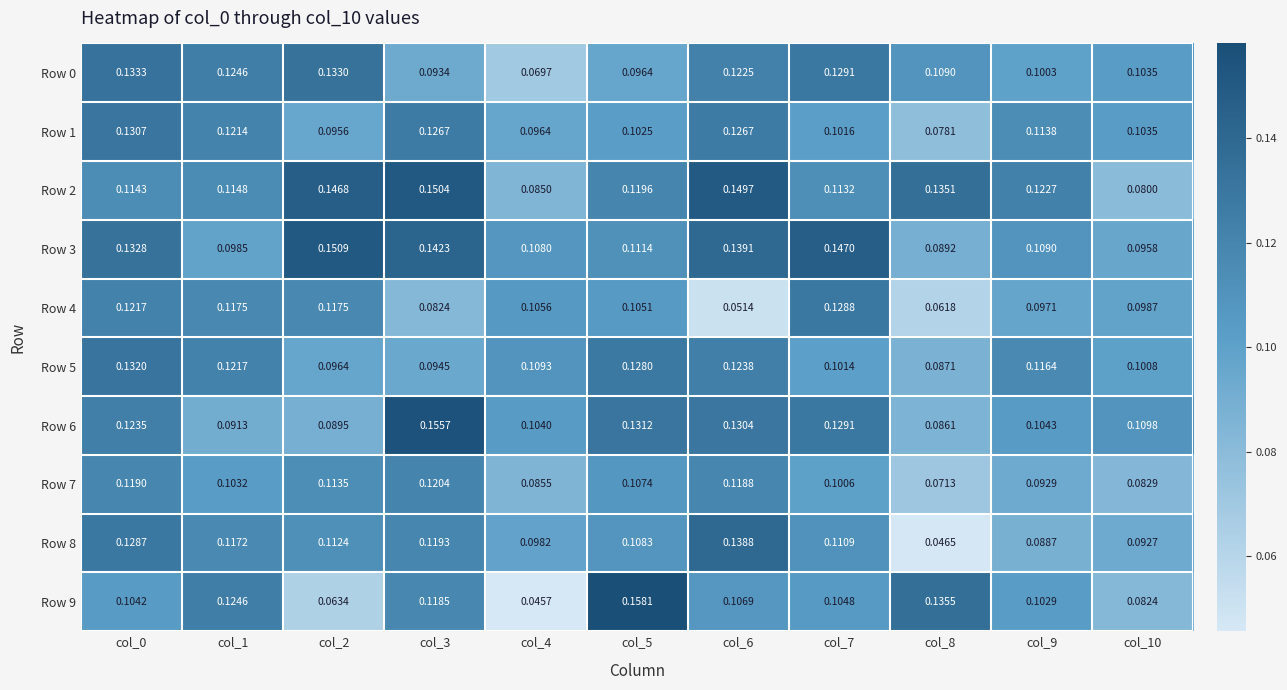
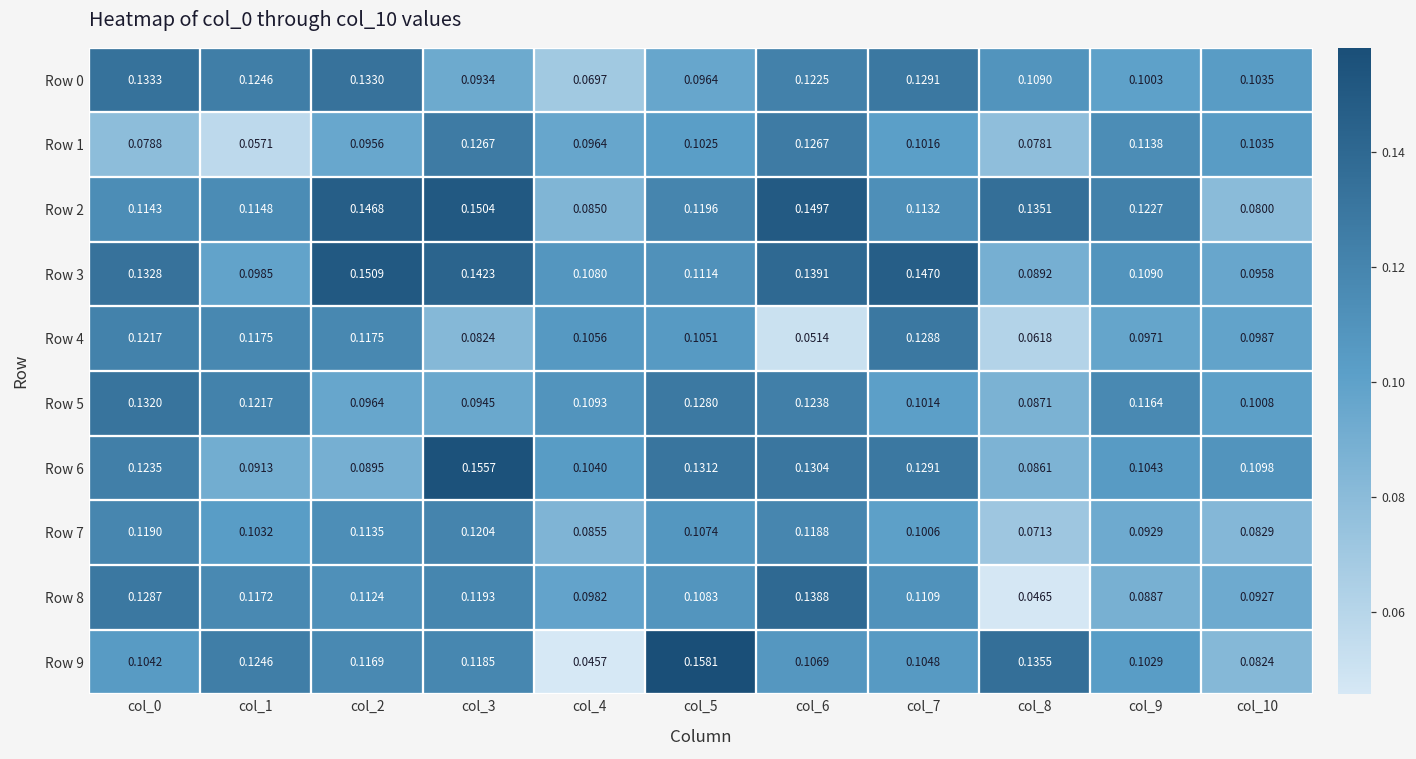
  {
    "Row 0": {
      "col_0": 0.1333,
      "col_1": 0.1246,
      "col_2": 0.1330,
      "col_3": 0.0934,
      "col_4": 0.0697,
      "col_5": 0.0964,
      "col_6": 0.1225,
      "col_7": 0.1291,
      "col_8": 0.1090,
      "col_9": 0.1003,
      "col_10": 0.1035
    },
    "Row 1": {
-     "col_0": 0.1307,
-     "col_1": 0.1214,
+     "col_0": 0.0788,
+     "col_1": 0.0571,
      "col_2": 0.0956,
      "col_3": 0.1267,
      "col_4": 0.0964,
      "col_5": 0.1025,
      "col_6": 0.1267,
      "col_7": 0.1016,
      "col_8": 0.0781,
      "col_9": 0.1138,
      "col_10": 0.1035
    },
    "Row 2": {
      "col_0": 0.1143,
      "col_1": 0.1148,
      "col_2": 0.1468,
      "col_3": 0.1504,
      "col_4": 0.0850,
      "col_5": 0.1196,
      "col_6": 0.1497,
      "col_7": 0.1132,
      "col_8": 0.1351,
      "col_9": 0.1227,
      "col_10": 0.0800
    },
    "Row 3": {
      "col_0": 0.1328,
      "col_1": 0.0985,
      "col_2": 0.1509,
      "col_3": 0.1423,
      "col_4": 0.1080,
      "col_5": 0.1114,
      "col_6": 0.1391,
      "col_7": 0.1470,
      "col_8": 0.0892,
      "col_9": 0.1090,
      "col_10": 0.0958
    },
    "Row 4": {
      "col_0": 0.1217,
      "col_1": 0.1175,
      "col_2": 0.1175,
      "col_3": 0.0824,
      "col_4": 0.1056,
      "col_5": 0.1051,
      "col_6": 0.0514,
      "col_7": 0.1288,
      "col_8": 0.0618,
      "col_9": 0.0971,
      "col_10": 0.0987
    },
    "Row 5": {
      "col_0": 0.1320,
      "col_1": 0.1217,
      "col_2": 0.0964,
      "col_3": 0.0945,
      "col_4": 0.1093,
      "col_5": 0.1280,
      "col_6": 0.1238,
      "col_7": 0.1014,
      "col_8": 0.0871,
      "col_9": 0.1164,
      "col_10": 0.1008
    },
    "Row 6": {
      "col_0": 0.1235,
      "col_1": 0.0913,
      "col_2": 0.0895,
      "col_3": 0.1557,
      "col_4": 0.1040,
      "col_5": 0.1312,
      "col_6": 0.1304,
      "col_7": 0.1291,
      "col_8": 0.0861,
      "col_9": 0.1043,
      "col_10": 0.1098
    },
    "Row 7": {
      "col_0": 0.1190,
      "col_1": 0.1032,
      "col_2": 0.1135,
      "col_3": 0.1204,
      "col_4": 0.0855,
      "col_5": 0.1074,
      "col_6": 0.1188,
      "col_7": 0.1006,
      "col_8": 0.0713,
      "col_9": 0.0929,
      "col_10": 0.0829
    },
    "Row 8": {
      "col_0": 0.1287,
      "col_1": 0.1172,
      "col_2": 0.1124,
      "col_3": 0.1193,
      "col_4": 0.0982,
      "col_5": 0.1083,
      "col_6": 0.1388,
      "col_7": 0.1109,
      "col_8": 0.0465,
      "col_9": 0.0887,
      "col_10": 0.0927
    },
    "Row 9": {
      "col_0": 0.1042,
      "col_1": 0.1246,
-     "col_2": 0.0634,
+     "col_2": 0.1169,
      "col_3": 0.1185,
      "col_4": 0.0457,
      "col_5": 0.1581,
      "col_6": 0.1069,
      "col_7": 0.1048,
      "col_8": 0.1355,
      "col_9": 0.1029,
      "col_10": 0.0824
    }
  }
